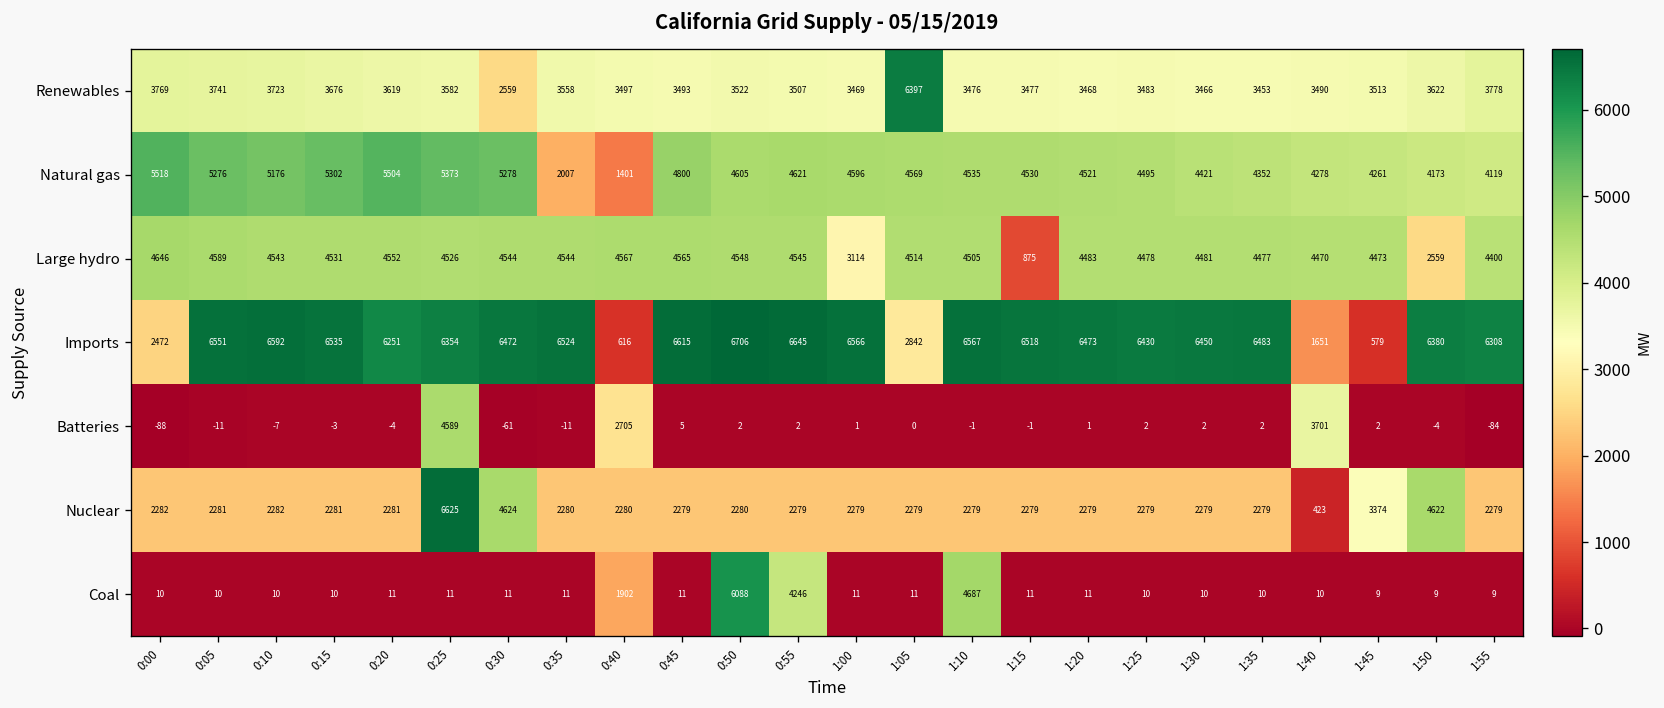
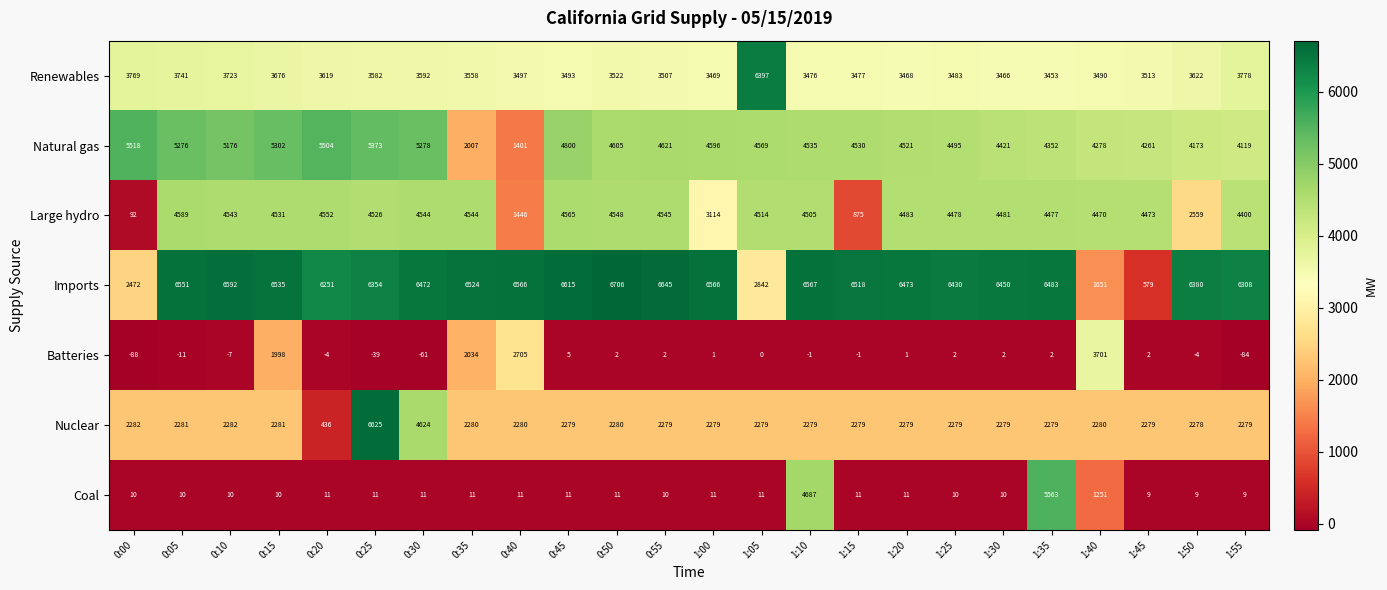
  {
    "Renewables": {
      "0:00": 3769,
      "0:05": 3741,
      "0:10": 3723,
      "0:15": 3676,
      "0:20": 3619,
      "0:25": 3582,
-     "0:30": 2559,
+     "0:30": 3592,
      "0:35": 3558,
      "0:40": 3497,
      "0:45": 3493,
      "0:50": 3522,
      "0:55": 3507,
      "1:00": 3469,
      "1:05": 6397,
      "1:10": 3476,
      "1:15": 3477,
      "1:20": 3468,
      "1:25": 3483,
      "1:30": 3466,
      "1:35": 3453,
      "1:40": 3490,
      "1:45": 3513,
      "1:50": 3622,
      "1:55": 3778
    },
    "Natural gas": {
      "0:00": 5518,
      "0:05": 5276,
      "0:10": 5176,
      "0:15": 5302,
      "0:20": 5504,
      "0:25": 5373,
      "0:30": 5278,
      "0:35": 2007,
      "0:40": 1401,
      "0:45": 4800,
      "0:50": 4605,
      "0:55": 4621,
      "1:00": 4596,
      "1:05": 4569,
      "1:10": 4535,
      "1:15": 4530,
      "1:20": 4521,
      "1:25": 4495,
      "1:30": 4421,
      "1:35": 4352,
      "1:40": 4278,
      "1:45": 4261,
      "1:50": 4173,
      "1:55": 4119
    },
    "Large hydro": {
-     "0:00": 4646,
+     "0:00": 92,
      "0:05": 4589,
      "0:10": 4543,
      "0:15": 4531,
      "0:20": 4552,
      "0:25": 4526,
      "0:30": 4544,
      "0:35": 4544,
-     "0:40": 4567,
+     "0:40": 1446,
      "0:45": 4565,
      "0:50": 4548,
      "0:55": 4545,
      "1:00": 3114,
      "1:05": 4514,
      "1:10": 4505,
      "1:15": 875,
      "1:20": 4483,
      "1:25": 4478,
      "1:30": 4481,
      "1:35": 4477,
      "1:40": 4470,
      "1:45": 4473,
      "1:50": 2559,
      "1:55": 4400
    },
    "Imports": {
      "0:00": 2472,
      "0:05": 6551,
      "0:10": 6592,
      "0:15": 6535,
      "0:20": 6251,
      "0:25": 6354,
      "0:30": 6472,
      "0:35": 6524,
-     "0:40": 616,
+     "0:40": 6566,
      "0:45": 6615,
      "0:50": 6706,
      "0:55": 6645,
      "1:00": 6566,
      "1:05": 2842,
      "1:10": 6567,
      "1:15": 6518,
      "1:20": 6473,
      "1:25": 6430,
      "1:30": 6450,
      "1:35": 6483,
      "1:40": 1651,
      "1:45": 579,
      "1:50": 6380,
      "1:55": 6308
    },
    "Batteries": {
      "0:00": -88,
      "0:05": -11,
      "0:10": -7,
-     "0:15": -3,
+     "0:15": 1998,
      "0:20": -4,
-     "0:25": 4589,
+     "0:25": -39,
      "0:30": -61,
-     "0:35": -11,
+     "0:35": 2034,
      "0:40": 2705,
      "0:45": 5,
      "0:50": 2,
      "0:55": 2,
      "1:00": 1,
      "1:05": 0,
      "1:10": -1,
      "1:15": -1,
      "1:20": 1,
      "1:25": 2,
      "1:30": 2,
      "1:35": 2,
      "1:40": 3701,
      "1:45": 2,
      "1:50": -4,
      "1:55": -84
    },
    "Nuclear": {
      "0:00": 2282,
      "0:05": 2281,
      "0:10": 2282,
      "0:15": 2281,
-     "0:20": 2281,
+     "0:20": 436,
      "0:25": 6625,
      "0:30": 4624,
      "0:35": 2280,
      "0:40": 2280,
      "0:45": 2279,
      "0:50": 2280,
      "0:55": 2279,
      "1:00": 2279,
      "1:05": 2279,
      "1:10": 2279,
      "1:15": 2279,
      "1:20": 2279,
      "1:25": 2279,
      "1:30": 2279,
      "1:35": 2279,
-     "1:40": 423,
-     "1:45": 3374,
-     "1:50": 4622,
+     "1:40": 2280,
+     "1:45": 2279,
+     "1:50": 2278,
      "1:55": 2279
    },
    "Coal": {
      "0:00": 10,
      "0:05": 10,
      "0:10": 10,
      "0:15": 10,
      "0:20": 11,
      "0:25": 11,
      "0:30": 11,
      "0:35": 11,
-     "0:40": 1902,
+     "0:40": 11,
      "0:45": 11,
-     "0:50": 6088,
-     "0:55": 4246,
+     "0:50": 11,
+     "0:55": 10,
      "1:00": 11,
      "1:05": 11,
      "1:10": 4687,
      "1:15": 11,
      "1:20": 11,
      "1:25": 10,
      "1:30": 10,
-     "1:35": 10,
-     "1:40": 10,
+     "1:35": 5563,
+     "1:40": 1251,
      "1:45": 9,
      "1:50": 9,
      "1:55": 9
    }
  }
